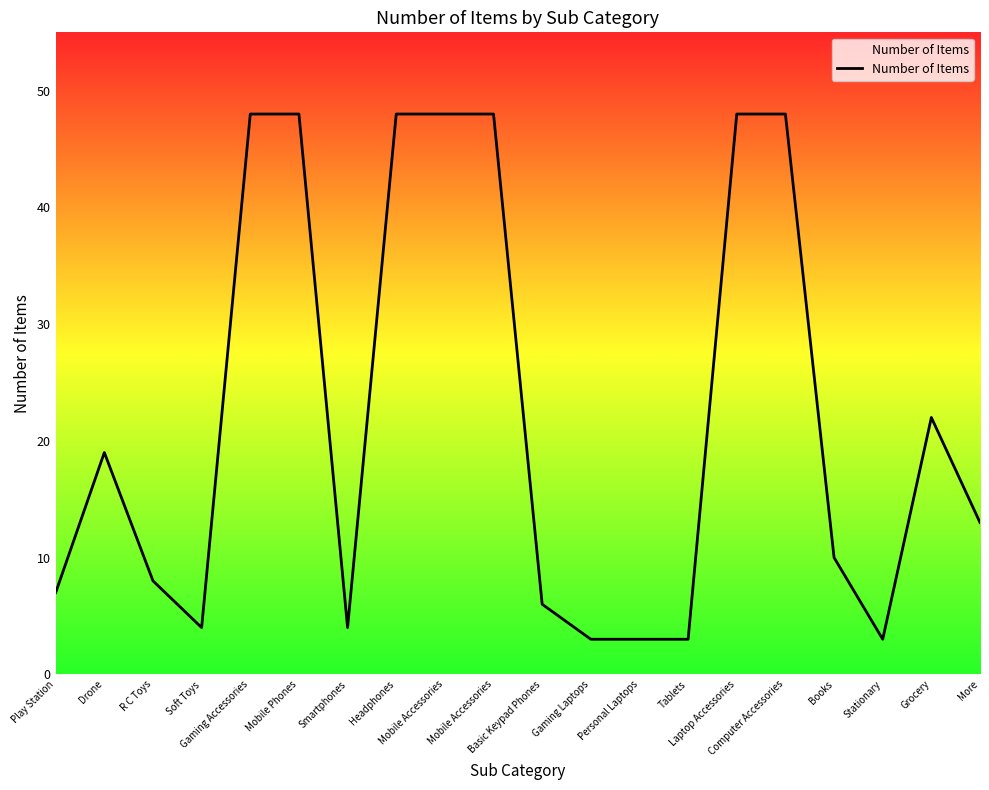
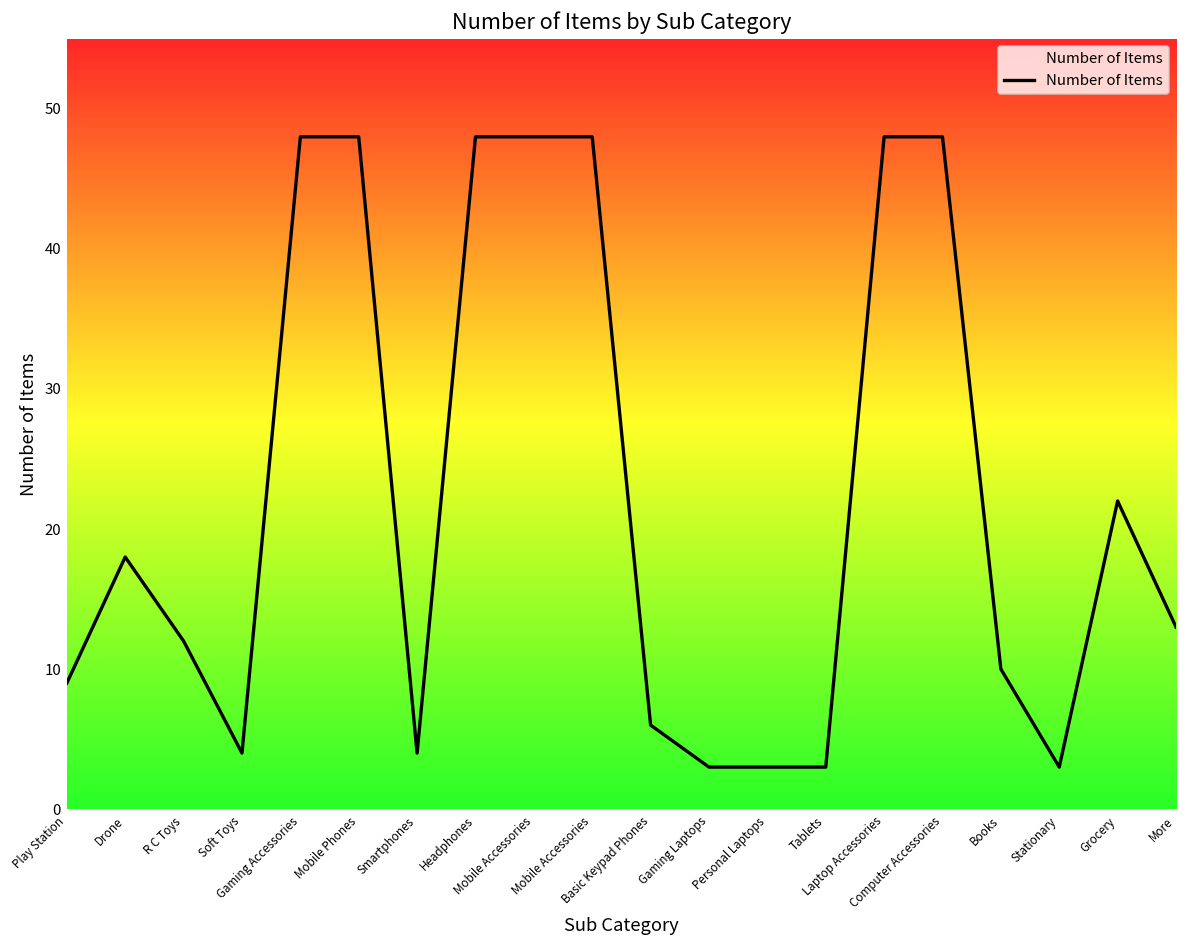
  {
-   "Play Station": 7,
-   "Drone": 19,
-   "R C Toys": 8,
+   "Play Station": 9,
+   "Drone": 18,
+   "R C Toys": 12,
    "Soft Toys": 4,
    "Gaming Accessories": 48,
    "Mobile Phones": 48,
    "Smartphones": 4,
    "Headphones": 48,
    "Basic Keypad Phones": 6,
    "Gaming Laptops": 3,
    "Personal Laptops": 3,
    "Tablets": 3,
    "Laptop Accessories": 48,
    "Computer Accessories": 48,
    "Books": 10,
    "Stationary": 3,
    "Grocery": 22,
    "More": 13
  }
